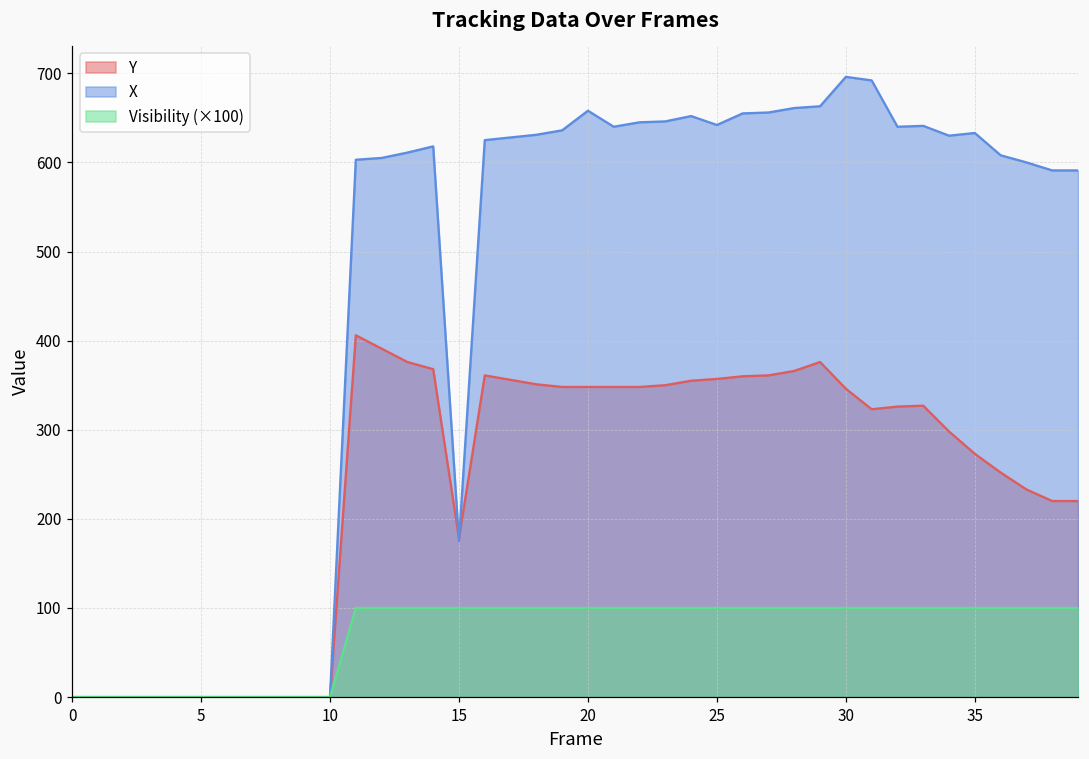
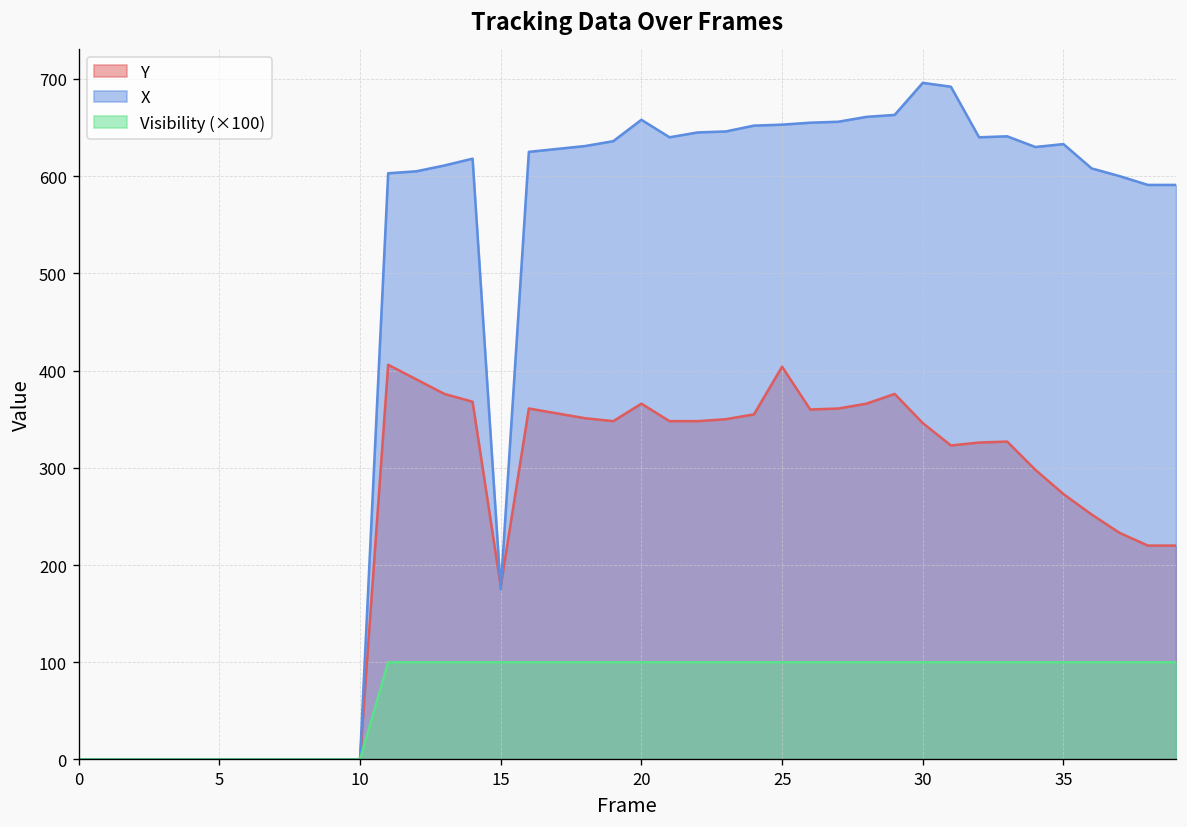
  {
    "Y": {
-     "20": 350,
-     "25": 360,
+     "20": 370,
+     "25": 400,
      "30": 350,
      "35": 270
    },
    "X": {
      "20": 660,
-     "25": 640,
+     "25": 650,
      "30": 700,
      "35": 630
    },
    "Visibility (×100)": {
      "15": 100,
      "20": 100,
      "25": 100,
      "30": 100,
      "35": 100
    }
  }
